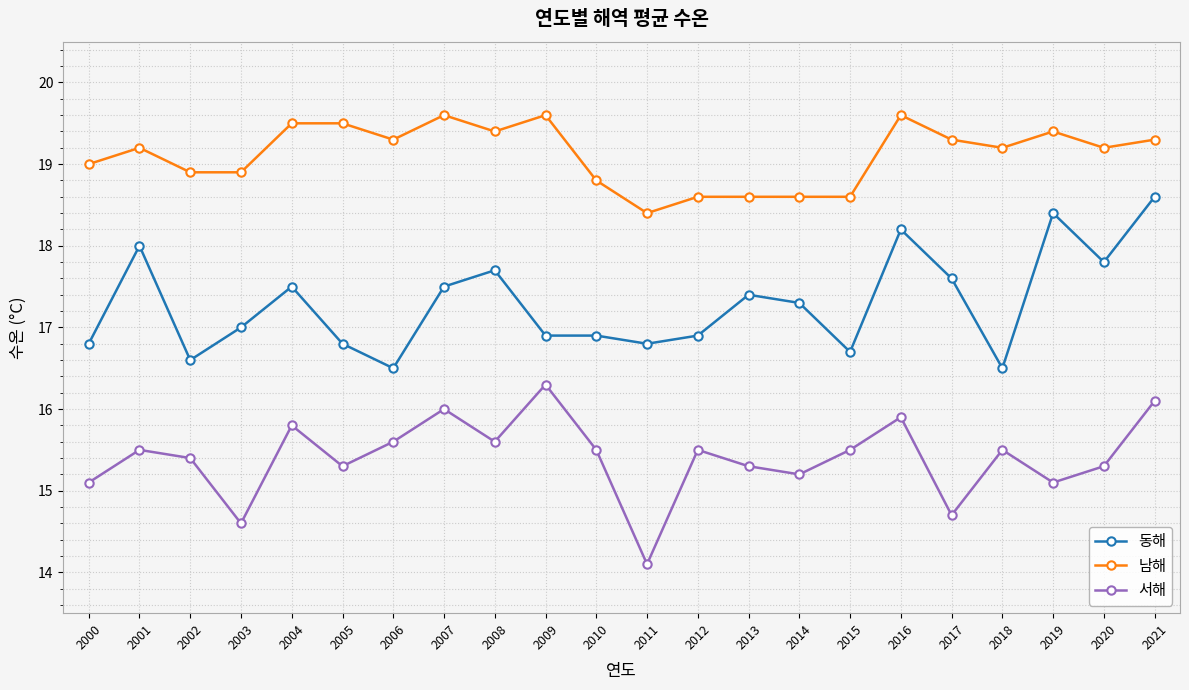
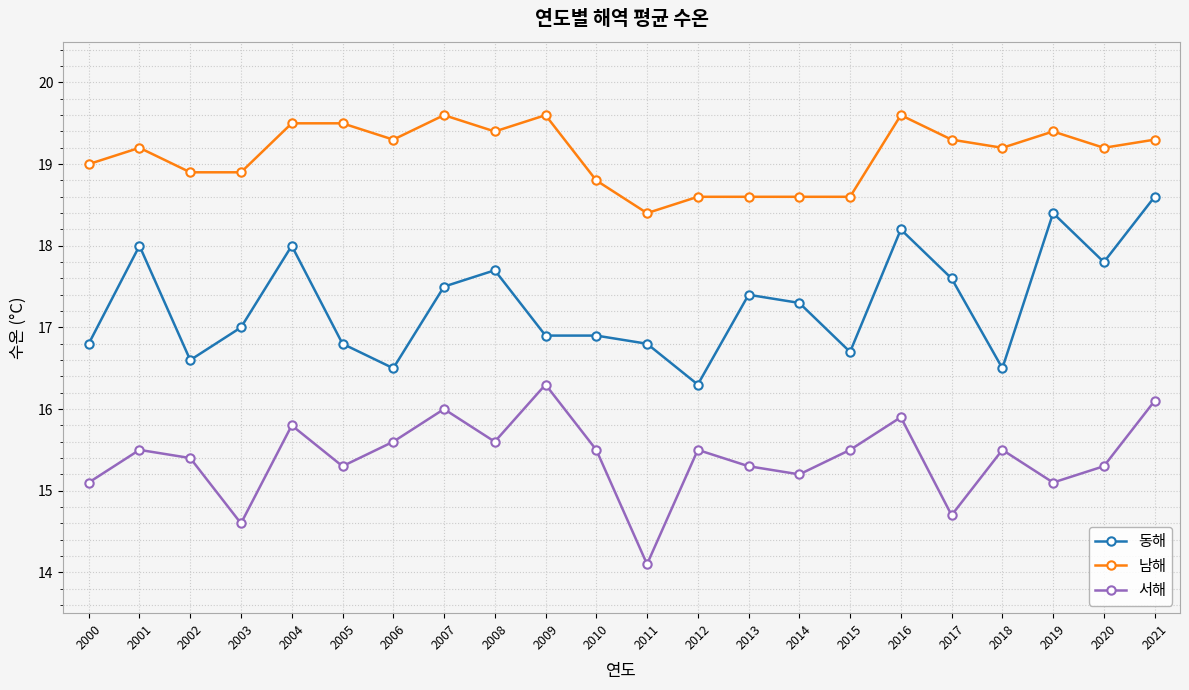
  {
    "동해": {
      "2000": 16.8,
      "2001": 18.0,
      "2002": 16.6,
      "2003": 17.0,
-     "2004": 17.5,
+     "2004": 18.0,
      "2005": 16.8,
      "2006": 16.5,
      "2007": 17.5,
      "2008": 17.7,
      "2009": 16.9,
      "2010": 16.9,
      "2011": 16.8,
-     "2012": 16.9,
+     "2012": 16.3,
      "2013": 17.4,
      "2014": 17.3,
      "2015": 16.7,
      "2016": 18.2,
      "2017": 17.6,
      "2018": 16.5,
      "2019": 18.4,
      "2020": 17.8,
      "2021": 18.6
    },
    "남해": {
      "2000": 19.0,
      "2001": 19.2,
      "2002": 18.9,
      "2003": 18.9,
      "2004": 19.5,
      "2005": 19.5,
      "2006": 19.3,
      "2007": 19.6,
      "2008": 19.4,
      "2009": 19.6,
      "2010": 18.8,
      "2011": 18.4,
      "2012": 18.6,
      "2013": 18.6,
      "2014": 18.6,
      "2015": 18.6,
      "2016": 19.6,
      "2017": 19.3,
      "2018": 19.2,
      "2019": 19.4,
      "2020": 19.2,
      "2021": 19.3
    },
    "서해": {
      "2000": 15.1,
      "2001": 15.5,
      "2002": 15.4,
      "2003": 14.6,
      "2004": 15.8,
      "2005": 15.3,
      "2006": 15.6,
      "2007": 16.0,
      "2008": 15.6,
      "2009": 16.3,
      "2010": 15.5,
      "2011": 14.1,
      "2012": 15.5,
      "2013": 15.3,
      "2014": 15.2,
      "2015": 15.5,
      "2016": 15.9,
      "2017": 14.7,
      "2018": 15.5,
      "2019": 15.1,
      "2020": 15.3,
      "2021": 16.1
    }
  }
